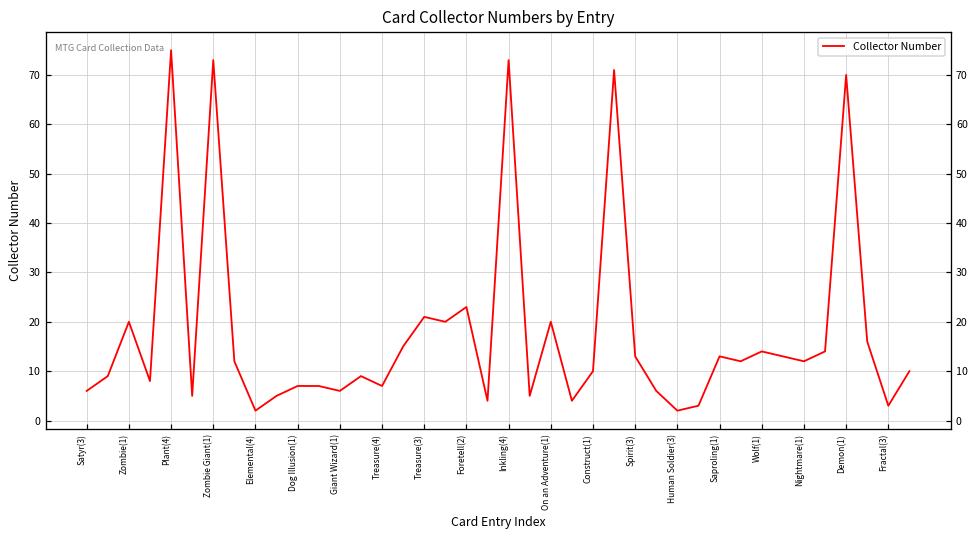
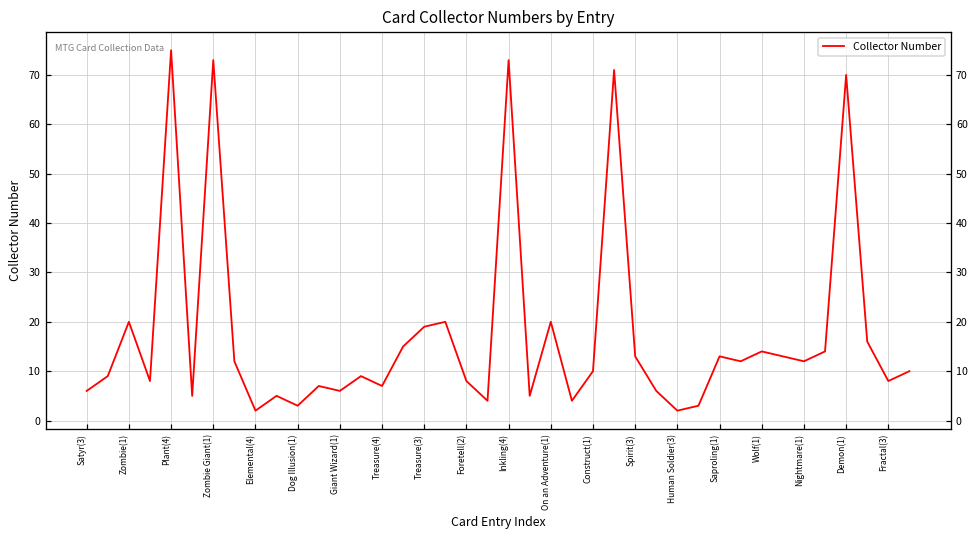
  {
    "Satyr(3)": 6,
    "Zombie(1)": 20,
    "Plant(4)": 75,
    "Zombie Giant(1)": 73,
    "Elemental(4)": 2,
-   "Dog Illusion(1)": 7,
+   "Dog Illusion(1)": 3,
    "Giant Wizard(1)": 6,
    "Treasure(4)": 7,
-   "Treasure(3)": 21,
-   "Foretell(2)": 23,
+   "Treasure(3)": 19,
+   "Foretell(2)": 8,
    "Inkling(4)": 73,
    "On an Adventure(1)": 20,
    "Construct(1)": 10,
    "Spirit(3)": 13,
    "Human Soldier(3)": 2,
    "Saproling(1)": 13,
    "Nightmare(1)": 12,
    "Demon(1)": 70,
-   "Fractal(3)": 3
+   "Fractal(3)": 8
  }
